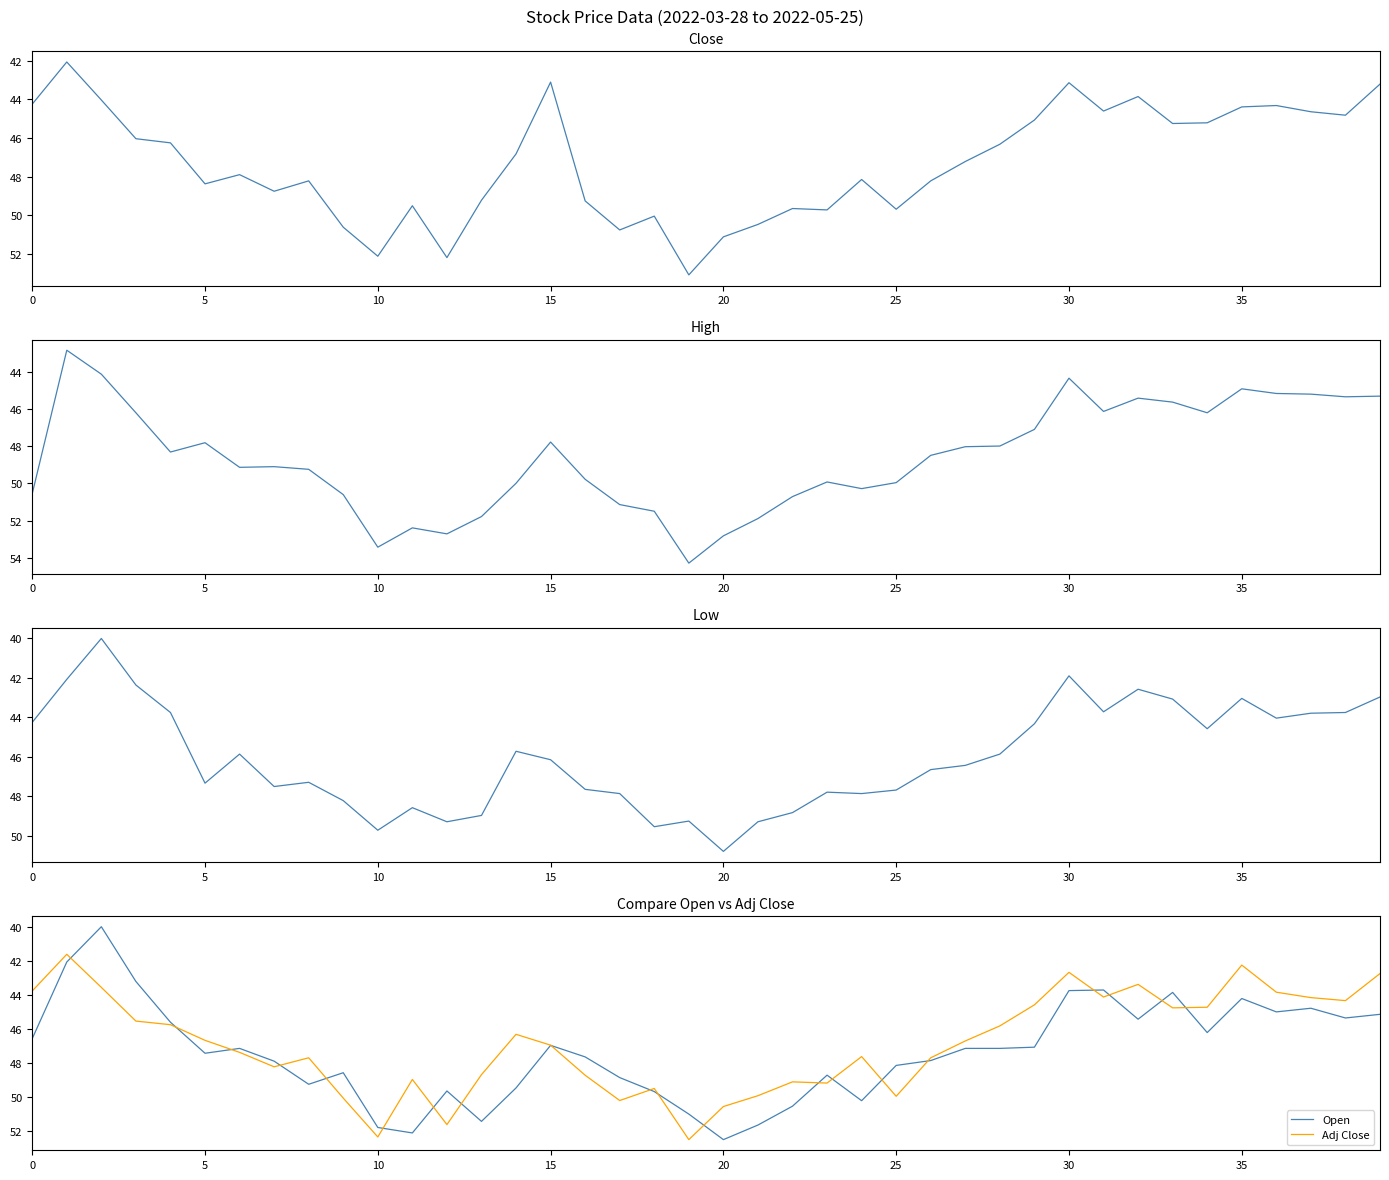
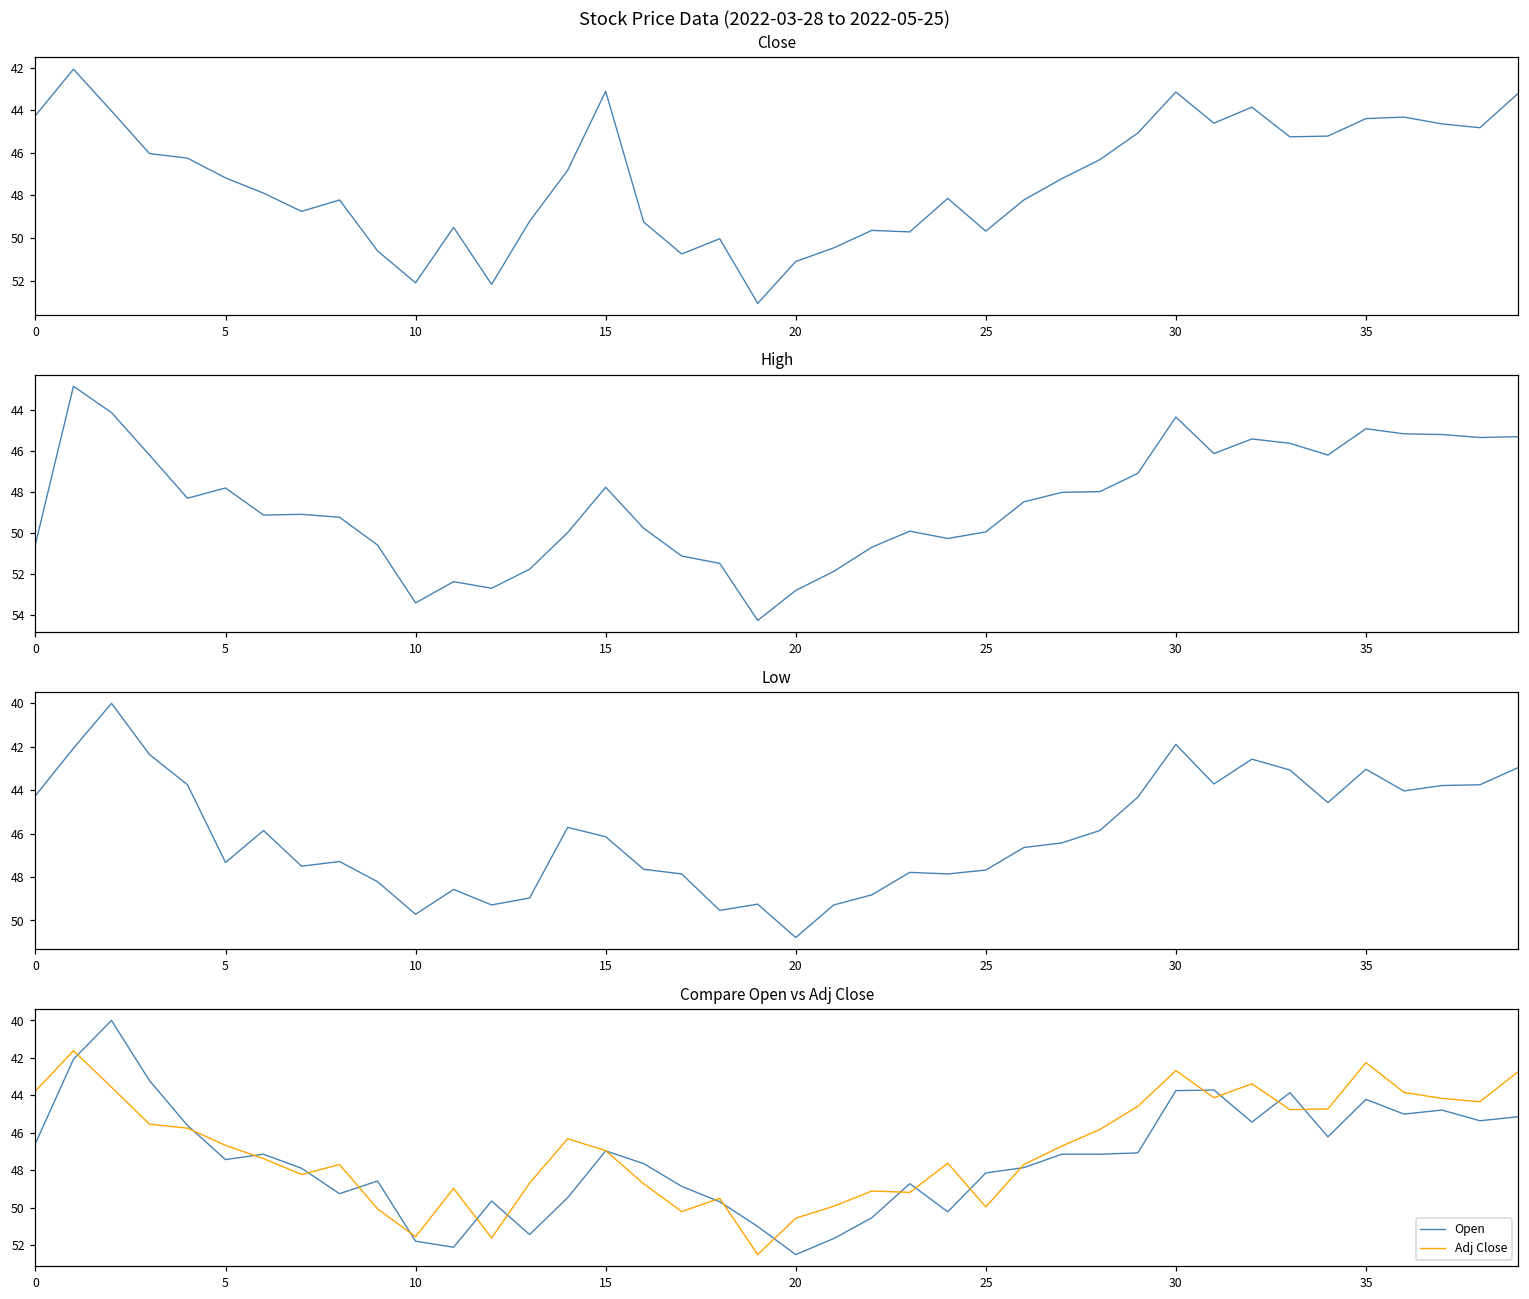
  {
    "Close": {
      "0": 44.3,
-     "5": 48.4,
+     "5": 47.2,
      "10": 52.1,
      "15": 43.1,
      "20": 51.1,
      "25": 49.7,
      "30": 43.1,
      "35": 44.4
    },
    "High": {
      "0": 50.6,
      "5": 47.8,
      "10": 53.4,
      "15": 47.8,
      "20": 52.8,
      "25": 50.0,
      "30": 44.4,
      "35": 44.9
    },
    "Low": {
      "0": 44.3,
      "5": 47.3,
      "10": 49.7,
      "15": 46.1,
      "20": 50.8,
      "25": 47.7,
      "30": 41.9,
      "35": 43.0
    },
    "Compare Open vs Adj Close": {
      "Open": {
        "0": 46.6,
        "5": 47.4,
        "10": 51.8,
        "20": 52.5,
        "25": 48.1,
        "30": 43.8,
        "35": 44.2
      },
      "Adj Close": {
        "0": 43.8,
        "5": 46.7,
-       "10": 52.3,
+       "10": 51.5,
        "20": 50.6,
        "25": 50.0,
        "30": 42.7,
        "35": 42.3
      }
    }
  }
